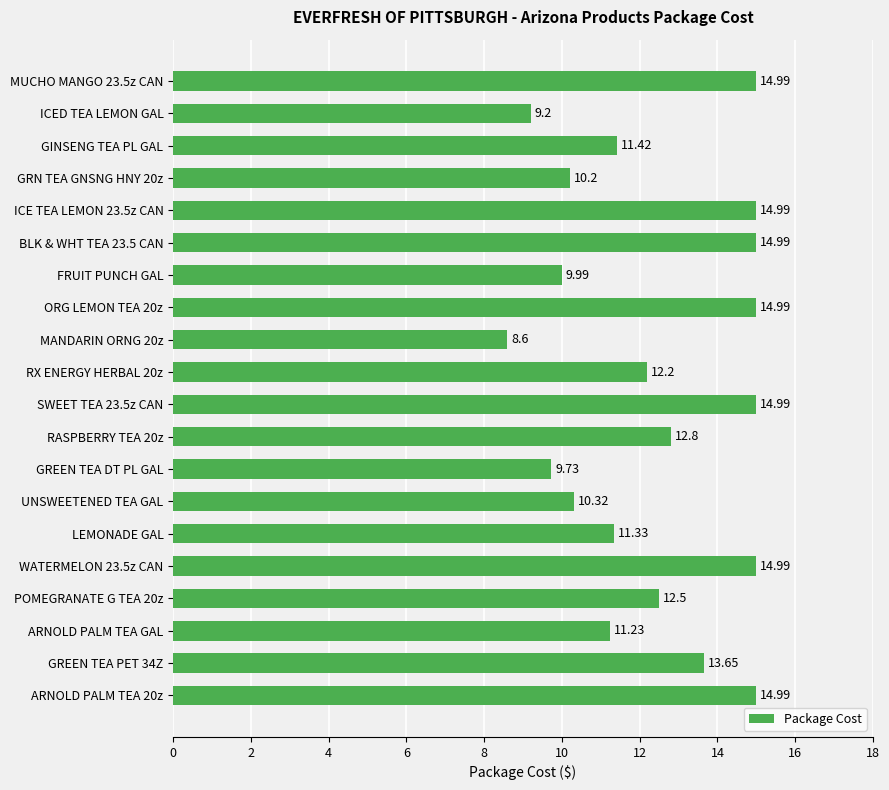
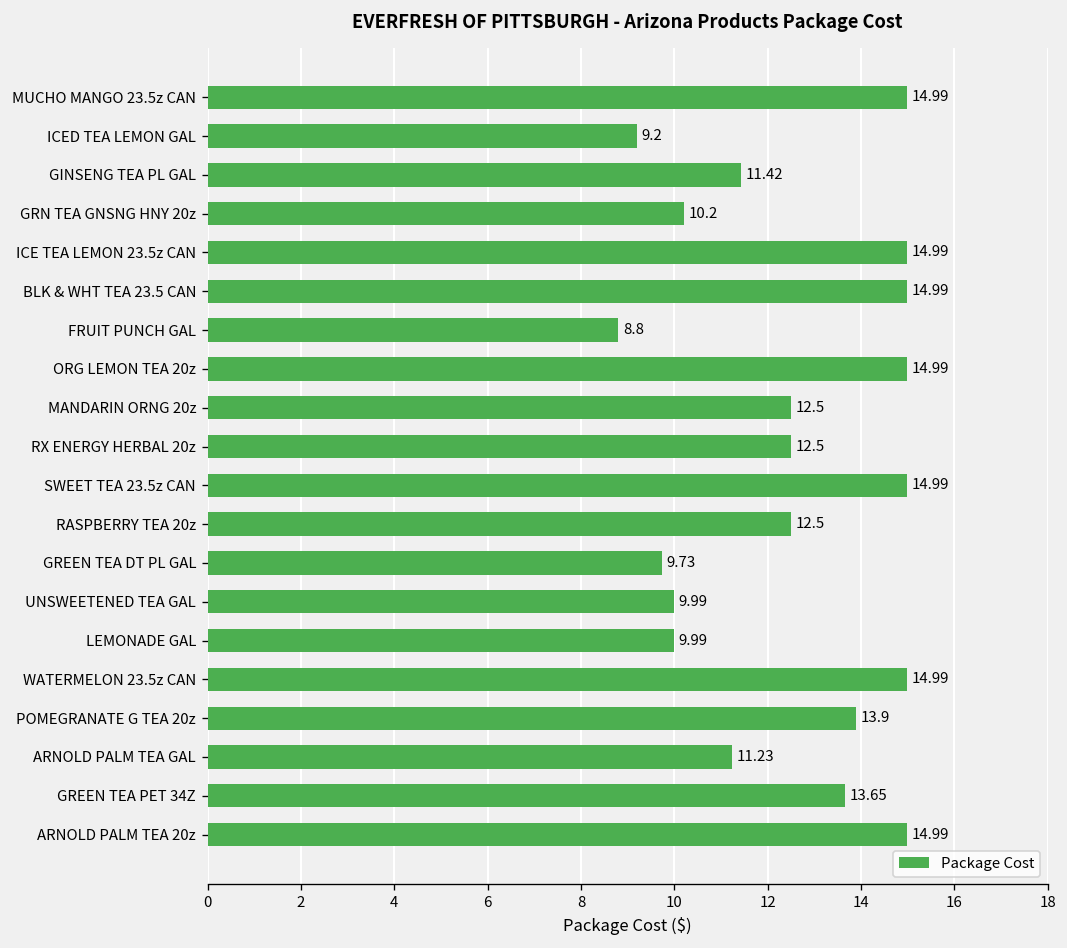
  {
    "MUCHO MANGO 23.5z CAN": 14.99,
    "ICED TEA LEMON GAL": 9.2,
    "GINSENG TEA PL GAL": 11.42,
    "GRN TEA GNSNG HNY 20z": 10.2,
    "ICE TEA LEMON 23.5z CAN": 14.99,
    "BLK & WHT TEA 23.5 CAN": 14.99,
-   "FRUIT PUNCH GAL": 9.99,
+   "FRUIT PUNCH GAL": 8.8,
    "ORG LEMON TEA 20z": 14.99,
-   "MANDARIN ORNG 20z": 8.6,
-   "RX ENERGY HERBAL 20z": 12.2,
+   "MANDARIN ORNG 20z": 12.5,
+   "RX ENERGY HERBAL 20z": 12.5,
    "SWEET TEA 23.5z CAN": 14.99,
-   "RASPBERRY TEA 20z": 12.8,
+   "RASPBERRY TEA 20z": 12.5,
    "GREEN TEA DT PL GAL": 9.73,
-   "UNSWEETENED TEA GAL": 10.32,
-   "LEMONADE GAL": 11.33,
+   "UNSWEETENED TEA GAL": 9.99,
+   "LEMONADE GAL": 9.99,
    "WATERMELON 23.5z CAN": 14.99,
-   "POMEGRANATE G TEA 20z": 12.5,
+   "POMEGRANATE G TEA 20z": 13.9,
    "ARNOLD PALM TEA GAL": 11.23,
    "GREEN TEA PET 34Z": 13.65,
    "ARNOLD PALM TEA 20z": 14.99
  }
